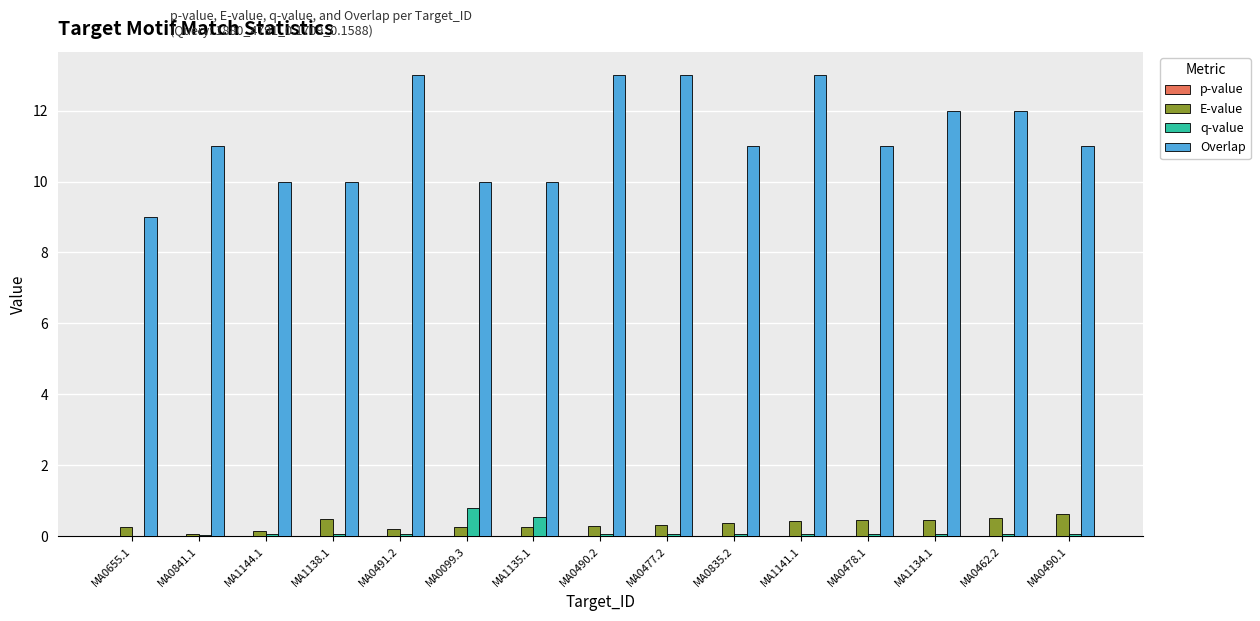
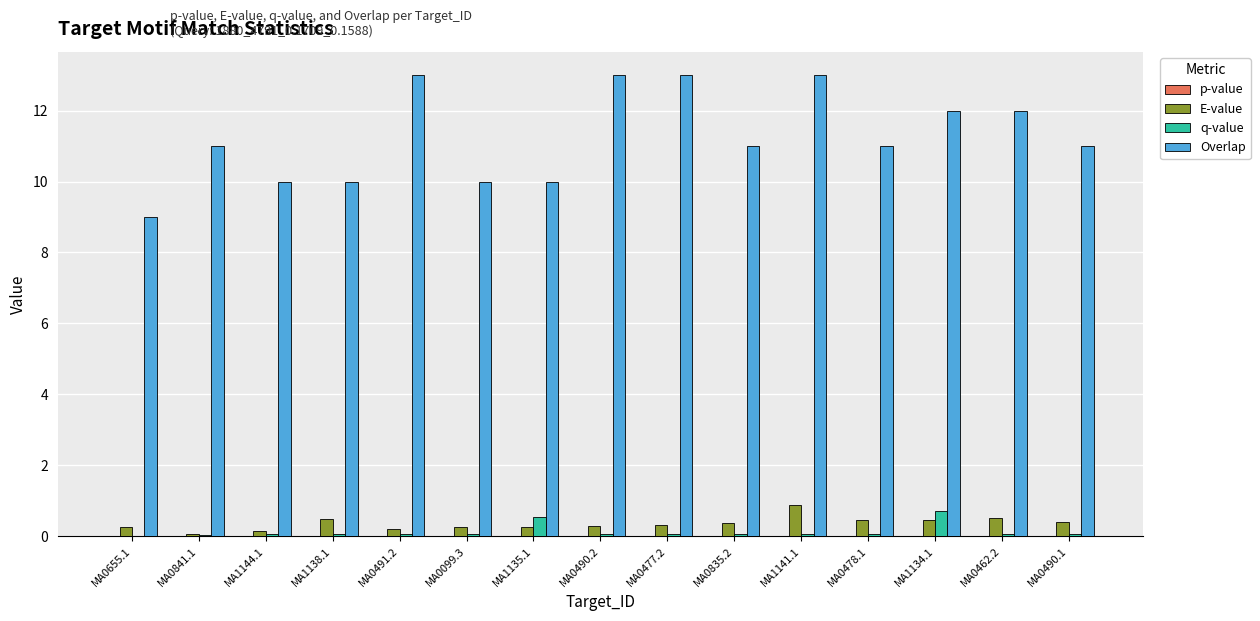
  {
    "E-value": {
      "MA0655.1": 0.3,
      "MA1144.1": 0.2,
      "MA1138.1": 0.5,
      "MA0491.2": 0.2,
      "MA0099.3": 0.3,
      "MA1135.1": 0.3,
      "MA0490.2": 0.3,
      "MA0477.2": 0.3,
      "MA0835.2": 0.4,
-     "MA1141.1": 0.4,
+     "MA1141.1": 0.9,
      "MA0478.1": 0.5,
      "MA1134.1": 0.5,
      "MA0462.2": 0.5,
-     "MA0490.1": 0.6
+     "MA0490.1": 0.4
    },
    "q-value": {
-     "MA0099.3": 0.8,
+     "MA0099.3": 0.1,
      "MA1135.1": 0.5,
-     "MA1134.1": 0.1
+     "MA1134.1": 0.7
    },
    "Overlap": {
      "MA0655.1": 9.0,
      "MA0841.1": 11.0,
      "MA1144.1": 10.0,
      "MA1138.1": 10.0,
      "MA0491.2": 13.0,
      "MA0099.3": 10.0,
      "MA1135.1": 10.0,
      "MA0490.2": 13.0,
      "MA0477.2": 13.0,
      "MA0835.2": 11.0,
      "MA1141.1": 13.0,
      "MA0478.1": 11.0,
      "MA1134.1": 12.0,
      "MA0462.2": 12.0,
      "MA0490.1": 11.0
    }
  }
